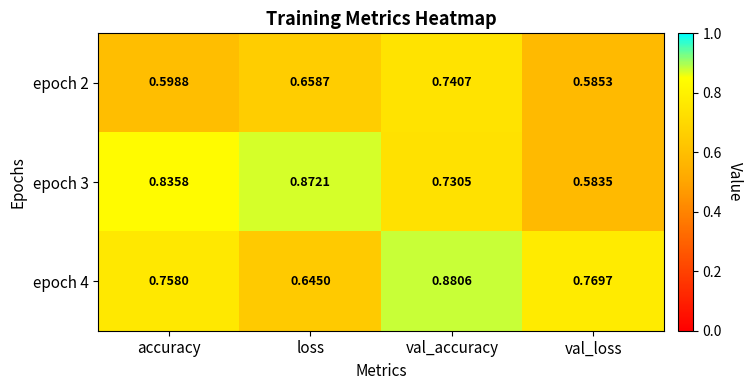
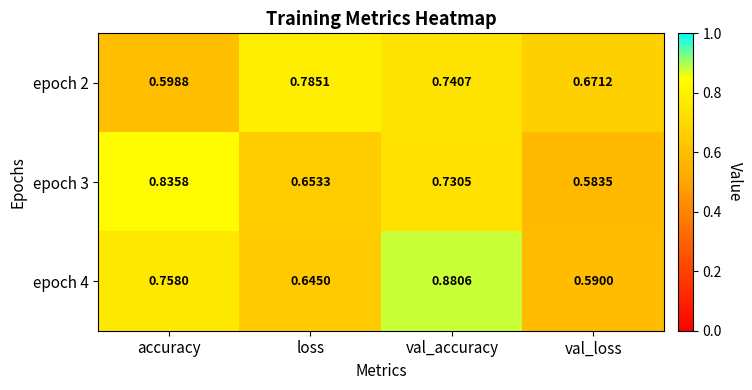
  {
    "epoch 2": {
      "accuracy": 0.5988,
-     "loss": 0.6587,
+     "loss": 0.7851,
      "val_accuracy": 0.7407,
-     "val_loss": 0.5853
+     "val_loss": 0.6712
    },
    "epoch 3": {
      "accuracy": 0.8358,
-     "loss": 0.8721,
+     "loss": 0.6533,
      "val_accuracy": 0.7305,
      "val_loss": 0.5835
    },
    "epoch 4": {
      "accuracy": 0.7580,
      "loss": 0.6450,
      "val_accuracy": 0.8806,
-     "val_loss": 0.7697
+     "val_loss": 0.5900
    }
  }
